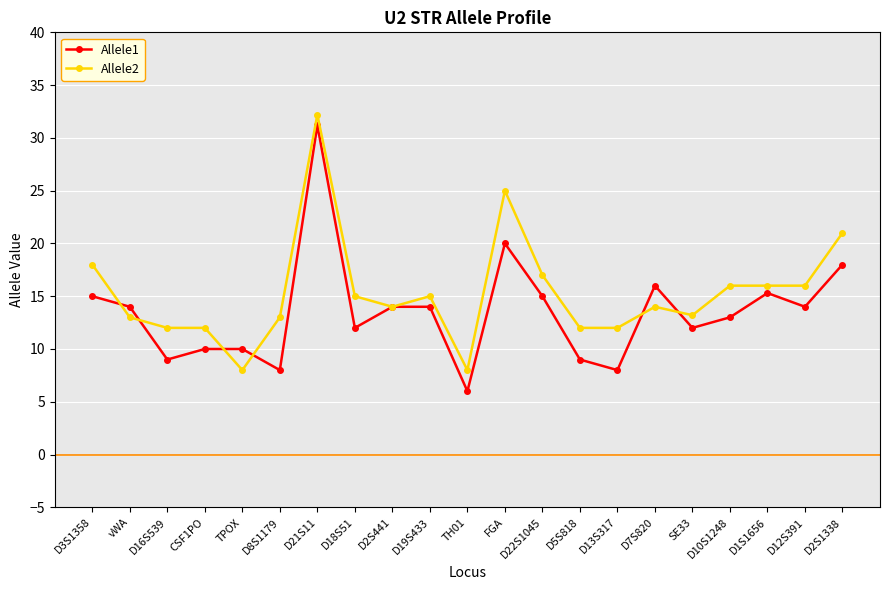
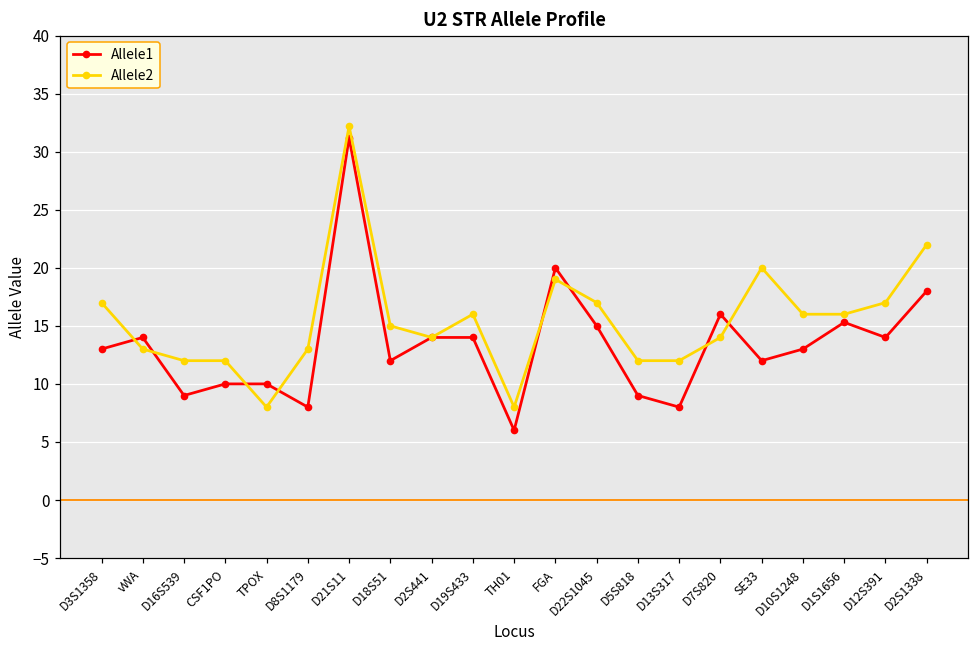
  {
    "Allele1": {
-     "D3S1358": 15,
+     "D3S1358": 13,
      "vWA": 14,
      "D16S539": 9,
      "CSF1PO": 10,
      "TPOX": 10,
      "D8S1179": 8,
      "D21S11": 31,
      "D18S51": 12,
      "D19S433": 14,
      "TH01": 6,
      "FGA": 20,
      "D22S1045": 15,
      "D5S818": 9,
      "D13S317": 8,
      "D7S820": 16,
      "SE33": 12,
      "D10S1248": 13,
      "D1S1656": 15.3,
      "D12S391": 14,
      "D2S1338": 18
    },
    "Allele2": {
-     "D3S1358": 18,
+     "D3S1358": 17,
      "vWA": 13.0,
      "D16S539": 12.0,
      "CSF1PO": 12.0,
      "TPOX": 8.0,
      "D8S1179": 13.0,
      "D21S11": 32.2,
      "D18S51": 15.0,
-     "D19S433": 15,
+     "D19S433": 16,
      "TH01": 8.0,
-     "FGA": 25,
+     "FGA": 19,
      "D22S1045": 17.0,
      "D5S818": 12.0,
      "D13S317": 12.0,
      "D7S820": 14.0,
-     "SE33": 13.2,
+     "SE33": 20.0,
      "D10S1248": 16.0,
      "D1S1656": 16.0,
-     "D12S391": 16,
-     "D2S1338": 21
+     "D12S391": 17,
+     "D2S1338": 22
    }
  }
